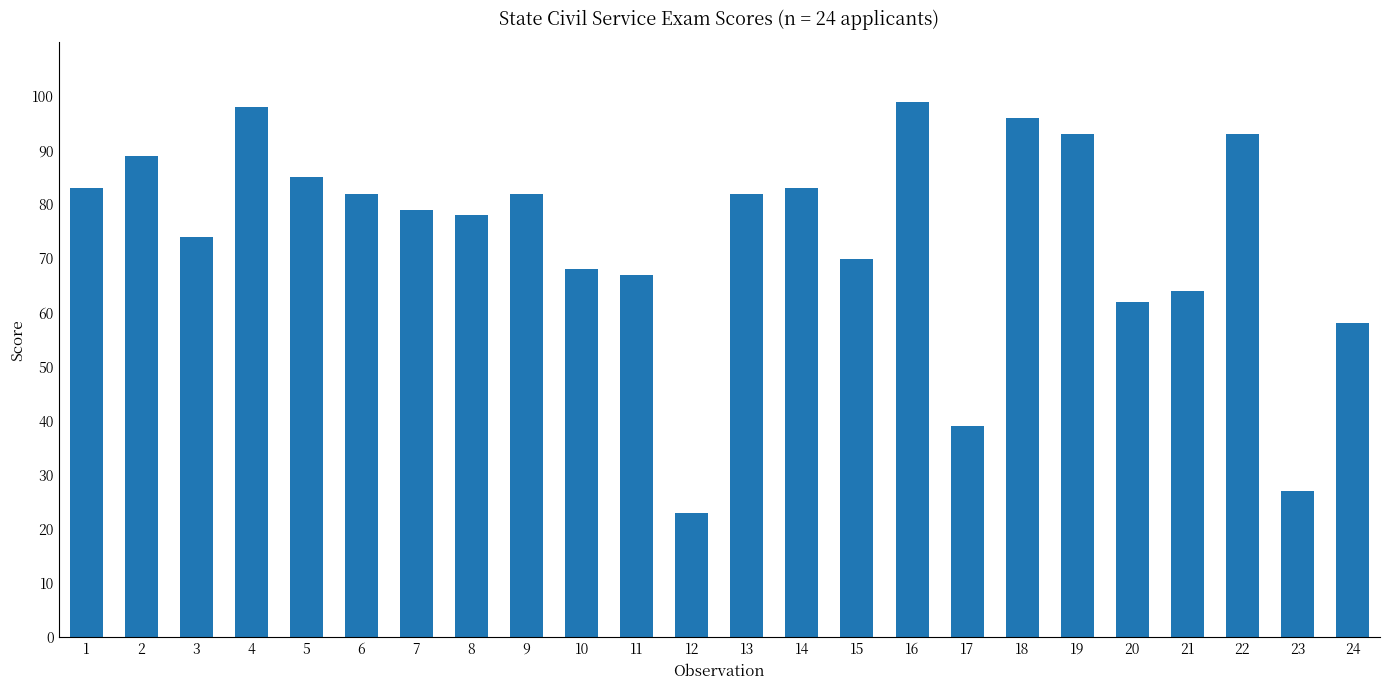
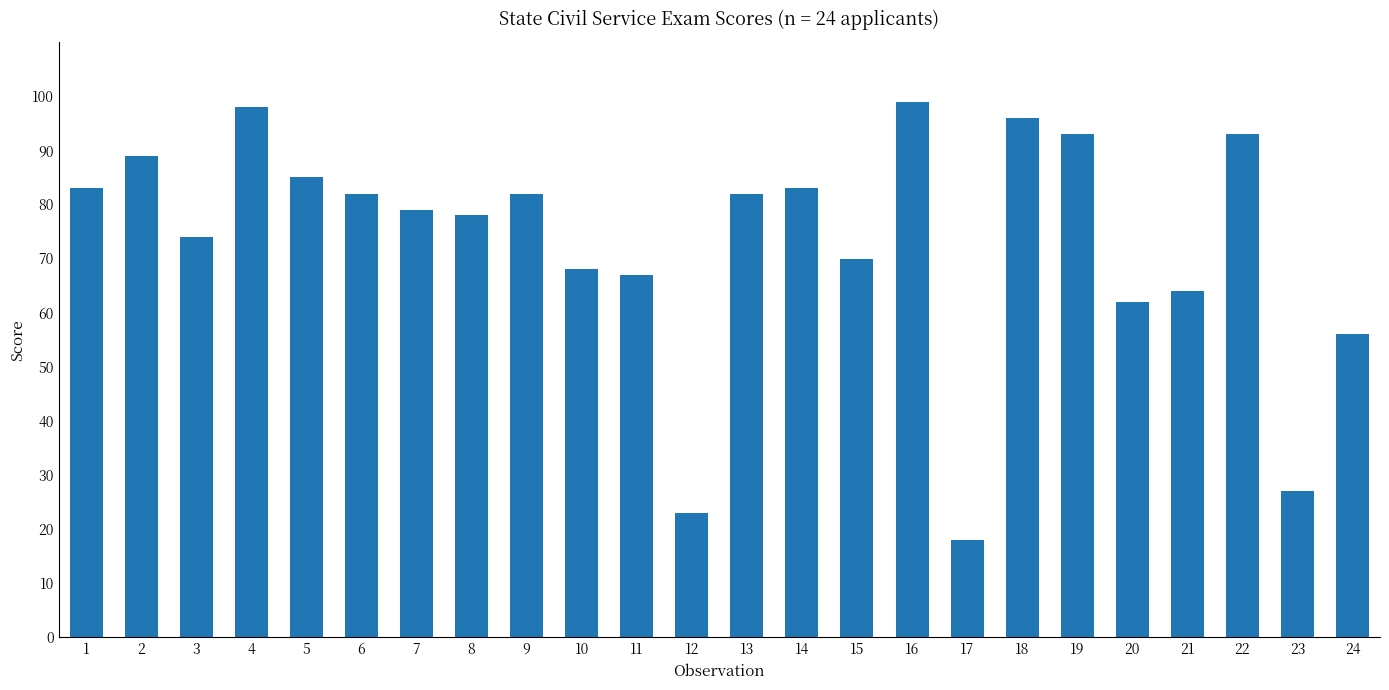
  {
    "1": 83,
    "2": 89,
    "3": 74,
    "4": 98,
    "5": 85,
    "6": 82,
    "7": 79,
    "8": 78,
    "9": 82,
    "10": 68,
    "11": 67,
    "12": 23,
    "13": 82,
    "14": 83,
    "15": 70,
    "16": 99,
-   "17": 39,
+   "17": 18,
    "18": 96,
    "19": 93,
    "20": 62,
    "21": 64,
    "22": 93,
    "23": 27,
-   "24": 58
+   "24": 56
  }
